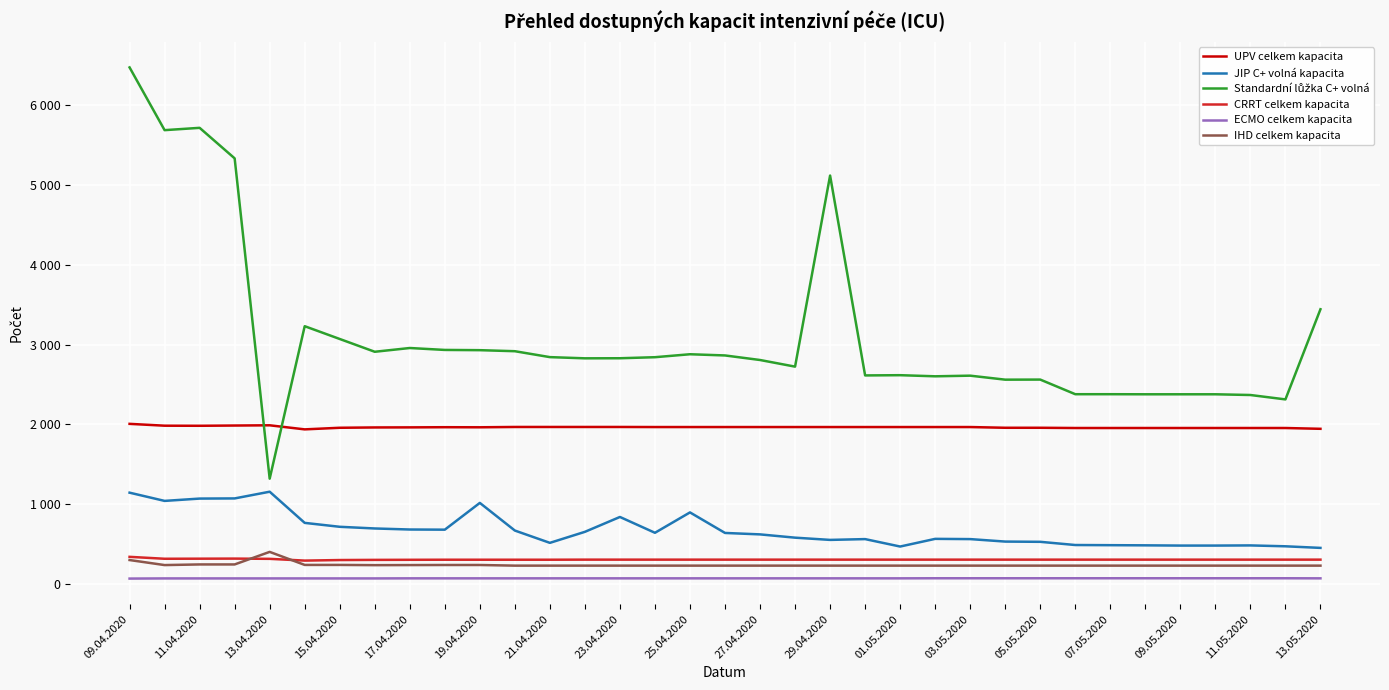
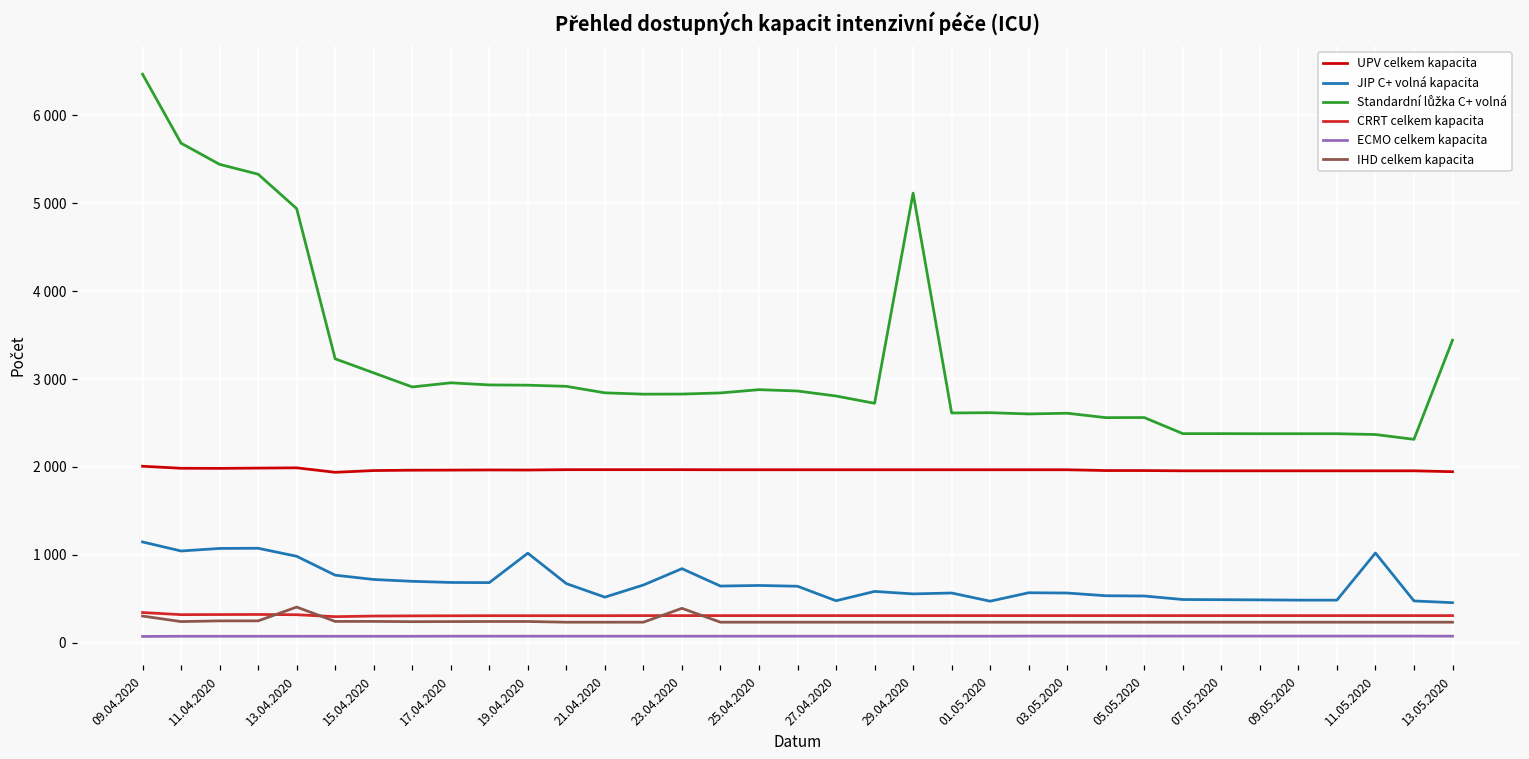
  {
    "JIP C+ volná kapacita": {
      "09.04.2020": 1100,
      "11.04.2020": 1100,
-     "13.04.2020": 1200,
+     "13.04.2020": 1000,
      "15.04.2020": 700,
      "17.04.2020": 700,
      "19.04.2020": 1000,
      "21.04.2020": 500,
      "23.04.2020": 800,
-     "25.04.2020": 900,
-     "27.04.2020": 600,
+     "25.04.2020": 700,
+     "27.04.2020": 500,
      "29.04.2020": 600,
      "01.05.2020": 500,
      "03.05.2020": 600,
      "05.05.2020": 500,
      "07.05.2020": 500,
      "09.05.2020": 500,
-     "11.05.2020": 500,
+     "11.05.2020": 1000,
      "13.05.2020": 500
    },
    "Standardní lůžka C+ volná": {
      "09.04.2020": 6500,
-     "11.04.2020": 5700,
-     "13.04.2020": 1300,
+     "11.04.2020": 5400,
+     "13.04.2020": 4900,
      "15.04.2020": 3100,
      "17.04.2020": 3000,
      "19.04.2020": 2900,
      "21.04.2020": 2800,
      "23.04.2020": 2800,
      "25.04.2020": 2900,
      "27.04.2020": 2800,
      "29.04.2020": 5100,
      "01.05.2020": 2600,
      "03.05.2020": 2600,
      "05.05.2020": 2600,
      "07.05.2020": 2400,
      "09.05.2020": 2400,
      "11.05.2020": 2400,
      "13.05.2020": 3400
    },
    "ECMO celkem kapacita": {
      "09.04.2020": 100,
      "11.04.2020": 100,
      "13.04.2020": 100,
      "15.04.2020": 100,
      "17.04.2020": 100,
      "19.04.2020": 100,
      "21.04.2020": 100,
      "23.04.2020": 100,
      "25.04.2020": 100,
      "27.04.2020": 100,
      "29.04.2020": 100,
      "01.05.2020": 100,
      "03.05.2020": 100,
      "05.05.2020": 100,
      "07.05.2020": 100,
      "09.05.2020": 100,
      "11.05.2020": 100,
      "13.05.2020": 100
    },
    "IHD celkem kapacita": {
      "09.04.2020": 300,
      "11.04.2020": 200,
      "13.04.2020": 400,
      "15.04.2020": 200,
      "17.04.2020": 200,
      "19.04.2020": 200,
      "21.04.2020": 200,
-     "23.04.2020": 200,
+     "23.04.2020": 400,
      "25.04.2020": 200,
      "27.04.2020": 200,
      "29.04.2020": 200,
      "01.05.2020": 200,
      "03.05.2020": 200,
      "05.05.2020": 200,
      "07.05.2020": 200,
      "09.05.2020": 200,
      "11.05.2020": 200,
      "13.05.2020": 200
    }
  }
